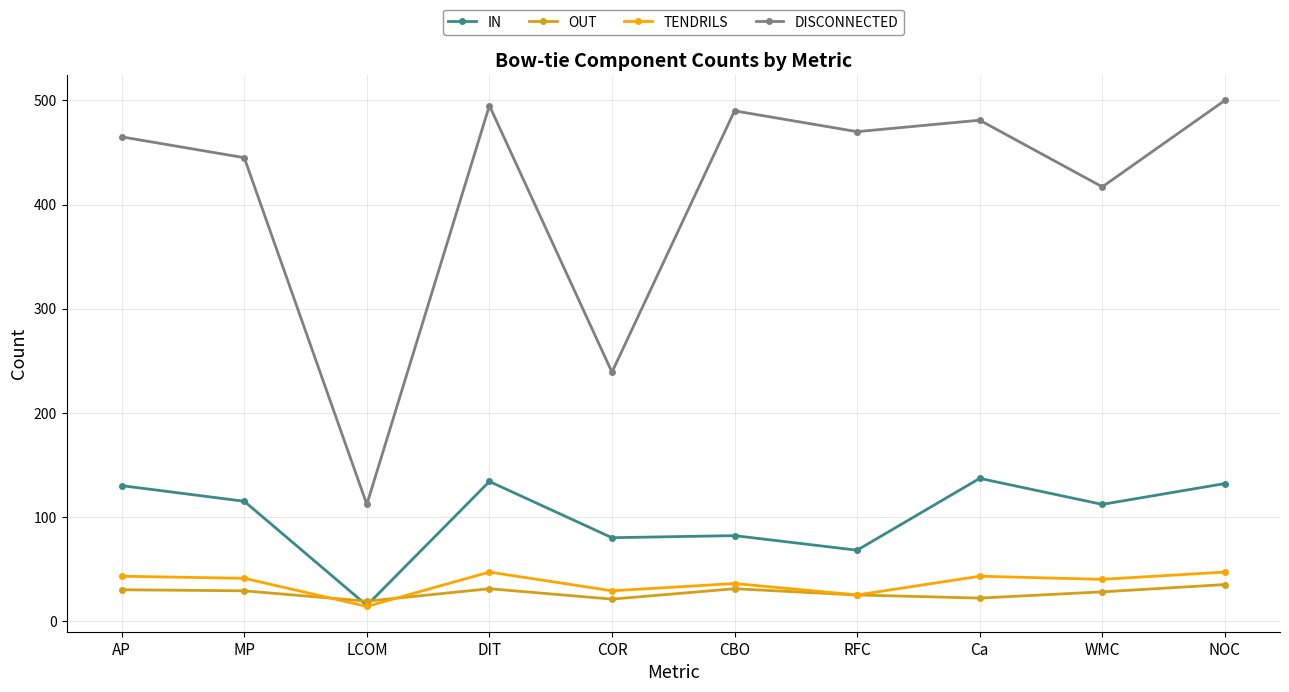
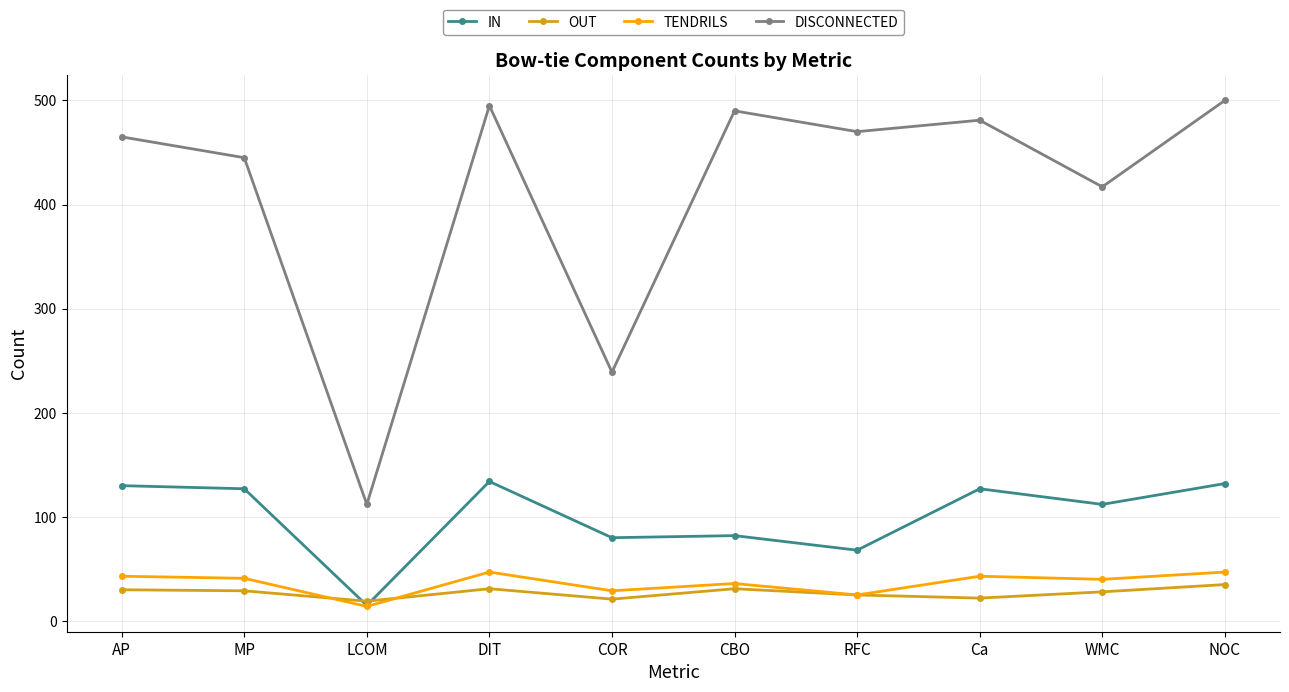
  {
    "IN": {
      "AP": 130,
-     "MP": 115,
+     "MP": 127,
      "DIT": 134,
      "COR": 80,
      "CBO": 82,
      "RFC": 68,
-     "Ca": 137,
+     "Ca": 127,
      "WMC": 112,
      "NOC": 132
    },
    "DISCONNECTED": {
      "AP": 465,
      "MP": 445,
      "LCOM": 112,
      "DIT": 495,
      "COR": 239,
      "CBO": 490,
      "RFC": 470,
      "Ca": 481,
      "WMC": 417,
      "NOC": 500
    }
  }
